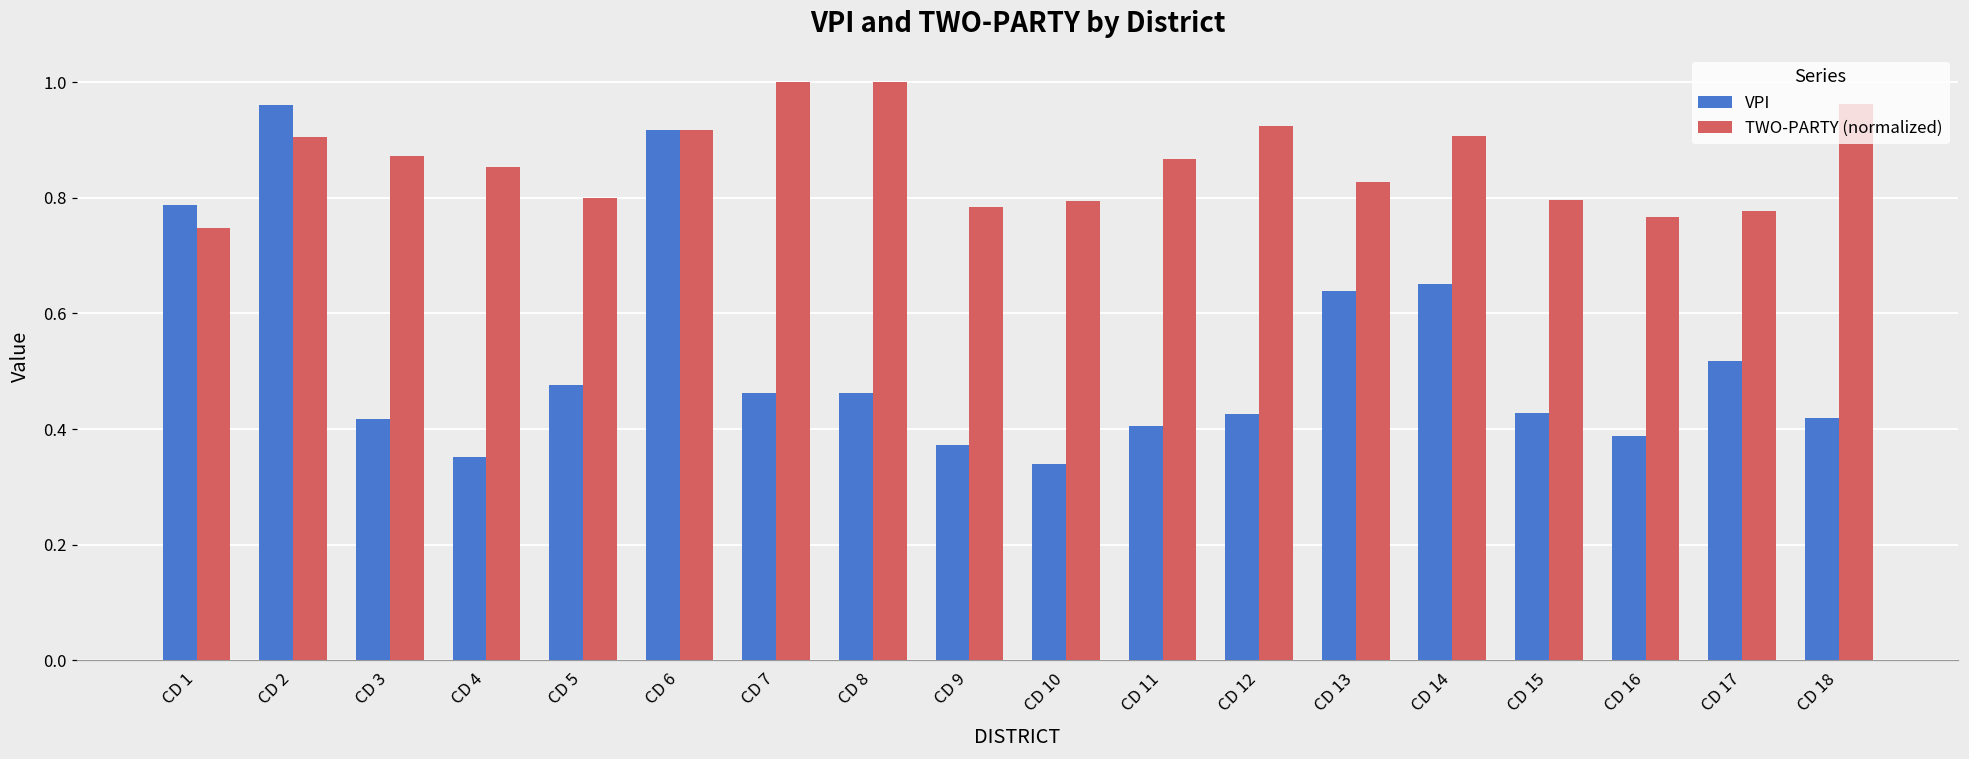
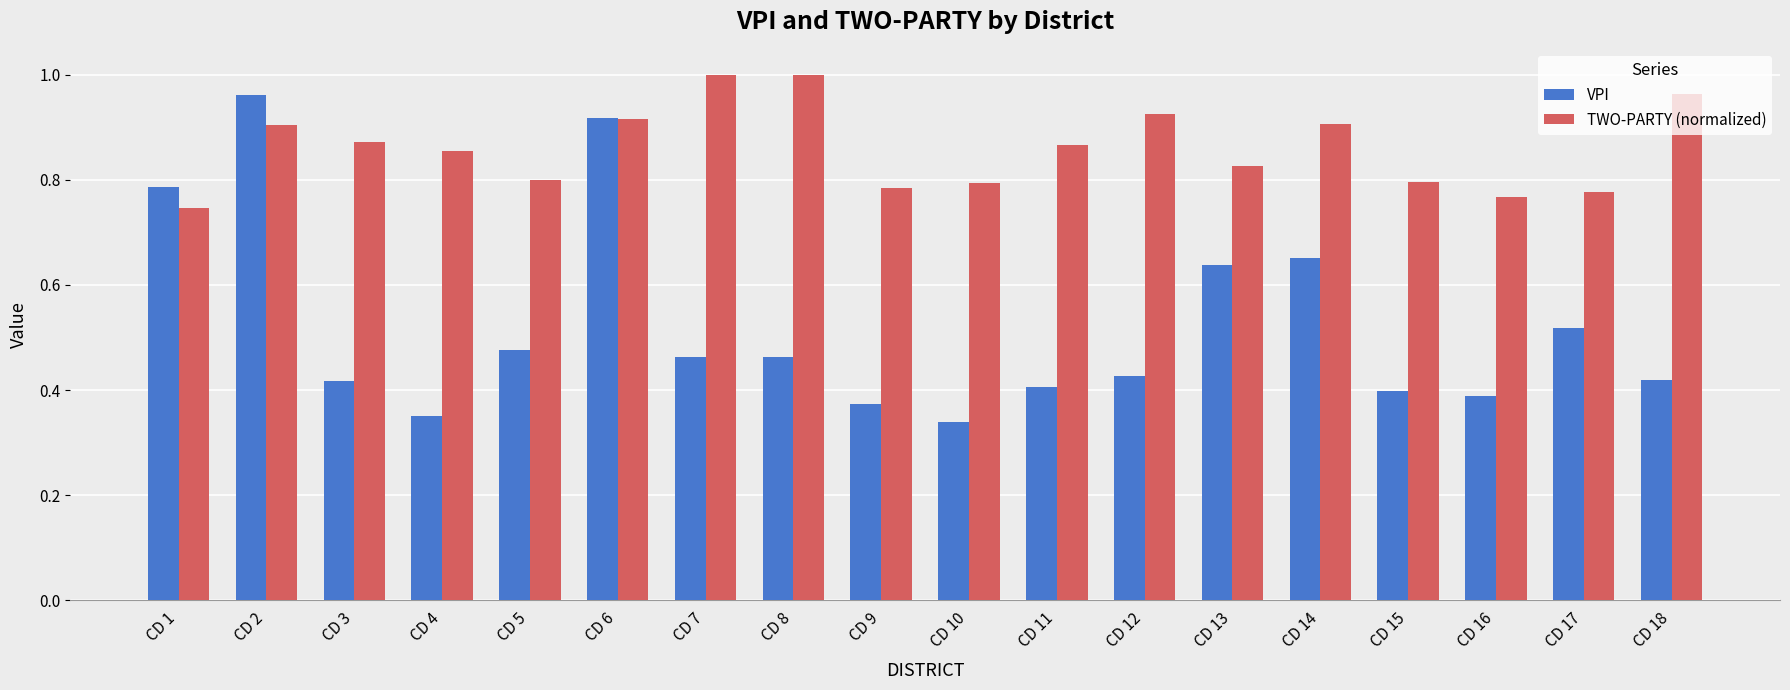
  {
    "VPI": {
      "CD 1": 0.79,
      "CD 2": 0.96,
      "CD 3": 0.42,
      "CD 4": 0.35,
      "CD 5": 0.48,
      "CD 6": 0.92,
      "CD 7": 0.46,
      "CD 8": 0.46,
      "CD 9": 0.37,
      "CD 10": 0.34,
      "CD 11": 0.41,
      "CD 12": 0.43,
      "CD 13": 0.64,
      "CD 14": 0.65,
-     "CD 15": 0.43,
+     "CD 15": 0.40,
      "CD 16": 0.39,
      "CD 17": 0.52,
      "CD 18": 0.42
    },
    "TWO-PARTY (normalized)": {
      "CD 1": 0.75,
      "CD 2": 0.91,
      "CD 3": 0.87,
      "CD 4": 0.85,
      "CD 5": 0.80,
      "CD 6": 0.92,
      "CD 7": 1.00,
      "CD 8": 1.00,
      "CD 9": 0.78,
      "CD 10": 0.79,
      "CD 11": 0.87,
      "CD 12": 0.92,
      "CD 13": 0.83,
      "CD 14": 0.91,
      "CD 15": 0.80,
      "CD 16": 0.77,
      "CD 17": 0.78
    }
  }
